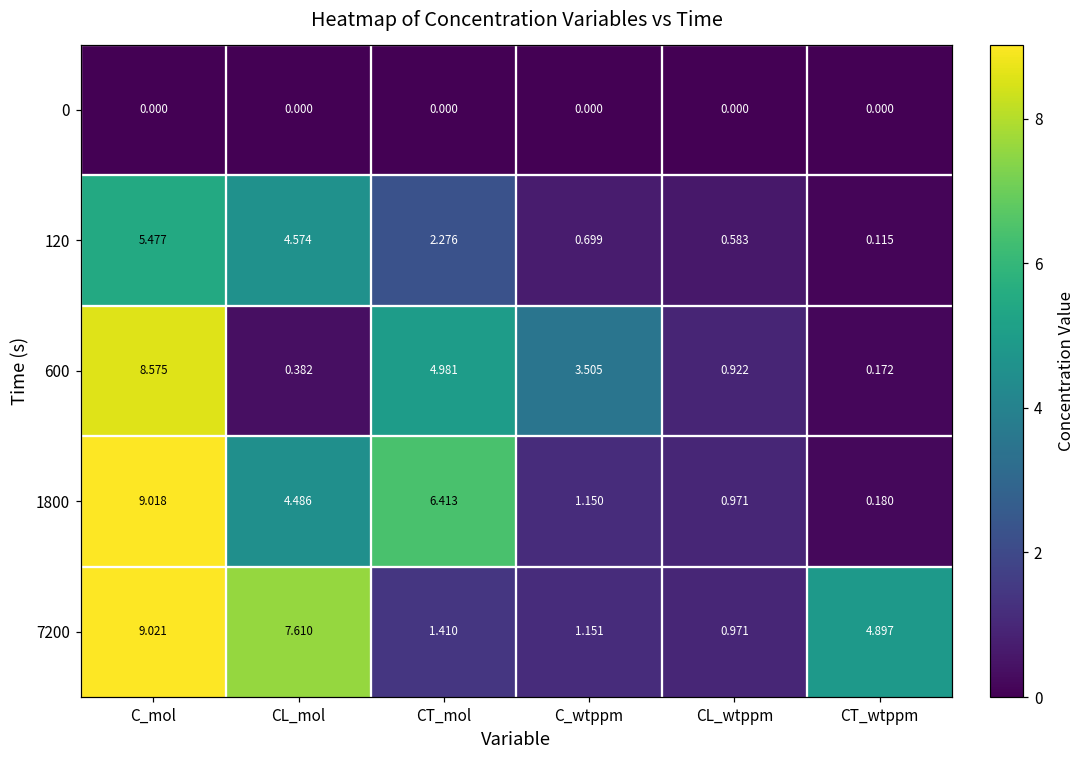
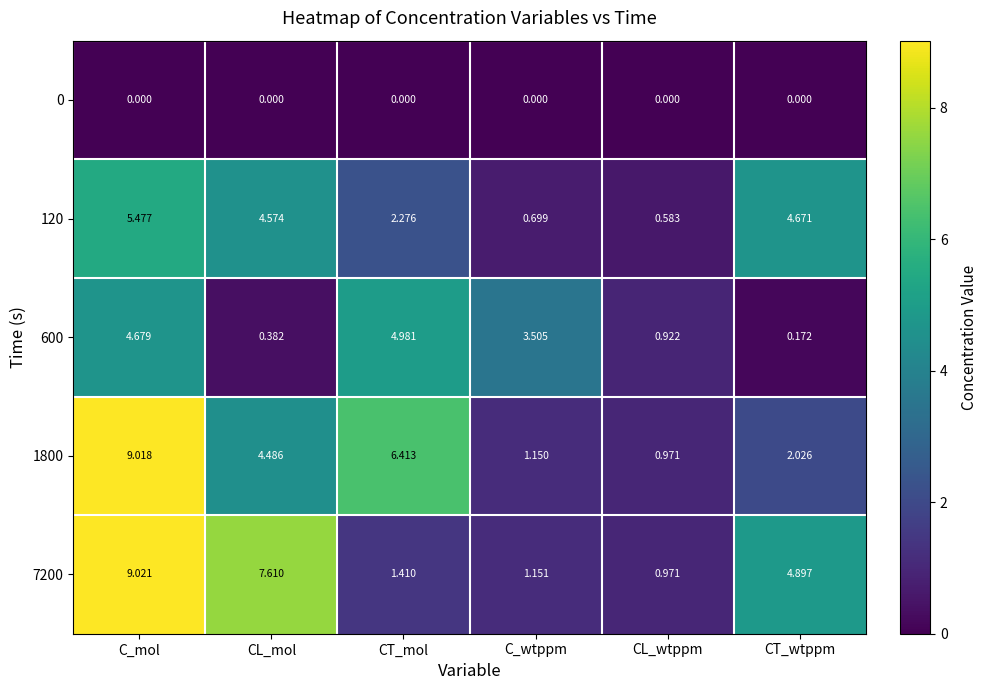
  {
    "0": {
      "C_mol": 0.000,
      "CL_mol": 0.000,
      "CT_mol": 0.000,
      "C_wtppm": 0.000,
      "CL_wtppm": 0.000,
      "CT_wtppm": 0.000
    },
    "120": {
      "C_mol": 5.477,
      "CL_mol": 4.574,
      "CT_mol": 2.276,
      "C_wtppm": 0.699,
      "CL_wtppm": 0.583,
-     "CT_wtppm": 0.115
+     "CT_wtppm": 4.671
    },
    "600": {
-     "C_mol": 8.575,
+     "C_mol": 4.679,
      "CL_mol": 0.382,
      "CT_mol": 4.981,
      "C_wtppm": 3.505,
      "CL_wtppm": 0.922,
      "CT_wtppm": 0.172
    },
    "1800": {
      "C_mol": 9.018,
      "CL_mol": 4.486,
      "CT_mol": 6.413,
      "C_wtppm": 1.150,
      "CL_wtppm": 0.971,
-     "CT_wtppm": 0.180
+     "CT_wtppm": 2.026
    },
    "7200": {
      "C_mol": 9.021,
      "CL_mol": 7.610,
      "CT_mol": 1.410,
      "C_wtppm": 1.151,
      "CL_wtppm": 0.971,
      "CT_wtppm": 4.897
    }
  }
